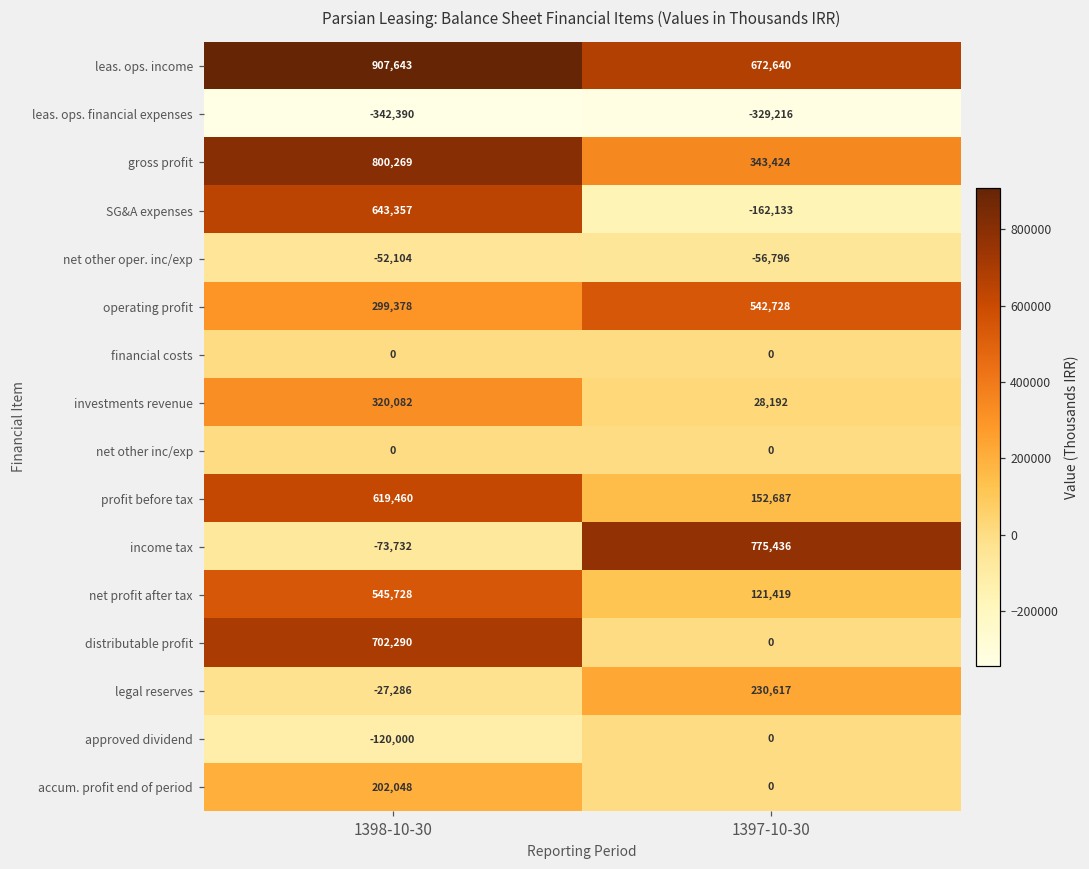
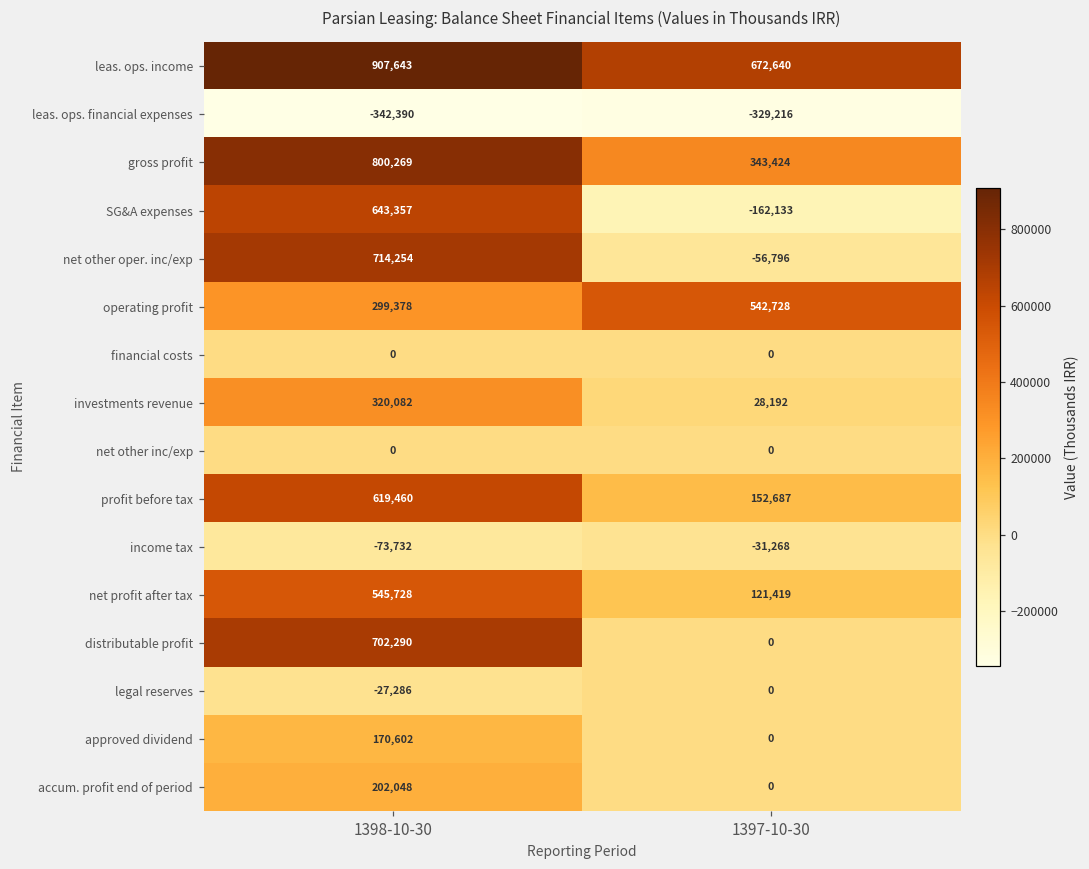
  {
    "leas. ops. income": {
      "1398-10-30": "907,643",
      "1397-10-30": "672,640"
    },
    "leas. ops. financial expenses": {
      "1398-10-30": "-342,390",
      "1397-10-30": "-329,216"
    },
    "gross profit": {
      "1398-10-30": "800,269",
      "1397-10-30": "343,424"
    },
    "SG&A expenses": {
      "1398-10-30": "643,357",
      "1397-10-30": "-162,133"
    },
    "net other oper. inc/exp": {
-     "1398-10-30": "-52,104",
+     "1398-10-30": "714,254",
      "1397-10-30": "-56,796"
    },
    "operating profit": {
      "1398-10-30": "299,378",
      "1397-10-30": "542,728"
    },
    "financial costs": {
      "1398-10-30": "0",
      "1397-10-30": "0"
    },
    "investments revenue": {
      "1398-10-30": "320,082",
      "1397-10-30": "28,192"
    },
    "net other inc/exp": {
      "1398-10-30": "0",
      "1397-10-30": "0"
    },
    "profit before tax": {
      "1398-10-30": "619,460",
      "1397-10-30": "152,687"
    },
    "income tax": {
      "1398-10-30": "-73,732",
-     "1397-10-30": "775,436"
+     "1397-10-30": "-31,268"
    },
    "net profit after tax": {
      "1398-10-30": "545,728",
      "1397-10-30": "121,419"
    },
    "distributable profit": {
      "1398-10-30": "702,290",
      "1397-10-30": "0"
    },
    "legal reserves": {
      "1398-10-30": "-27,286",
-     "1397-10-30": "230,617"
+     "1397-10-30": "0"
    },
    "approved dividend": {
-     "1398-10-30": "-120,000",
+     "1398-10-30": "170,602",
      "1397-10-30": "0"
    },
    "accum. profit end of period": {
      "1398-10-30": "202,048",
      "1397-10-30": "0"
    }
  }
